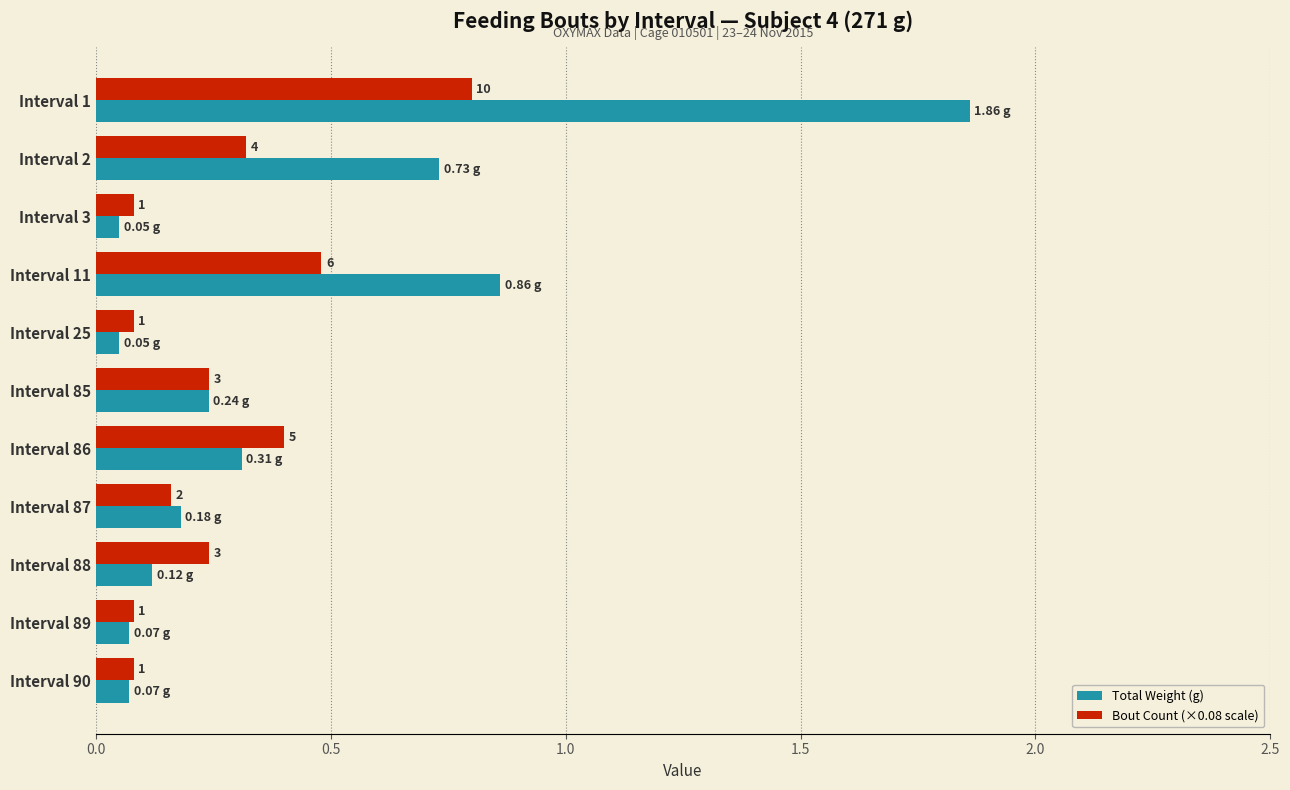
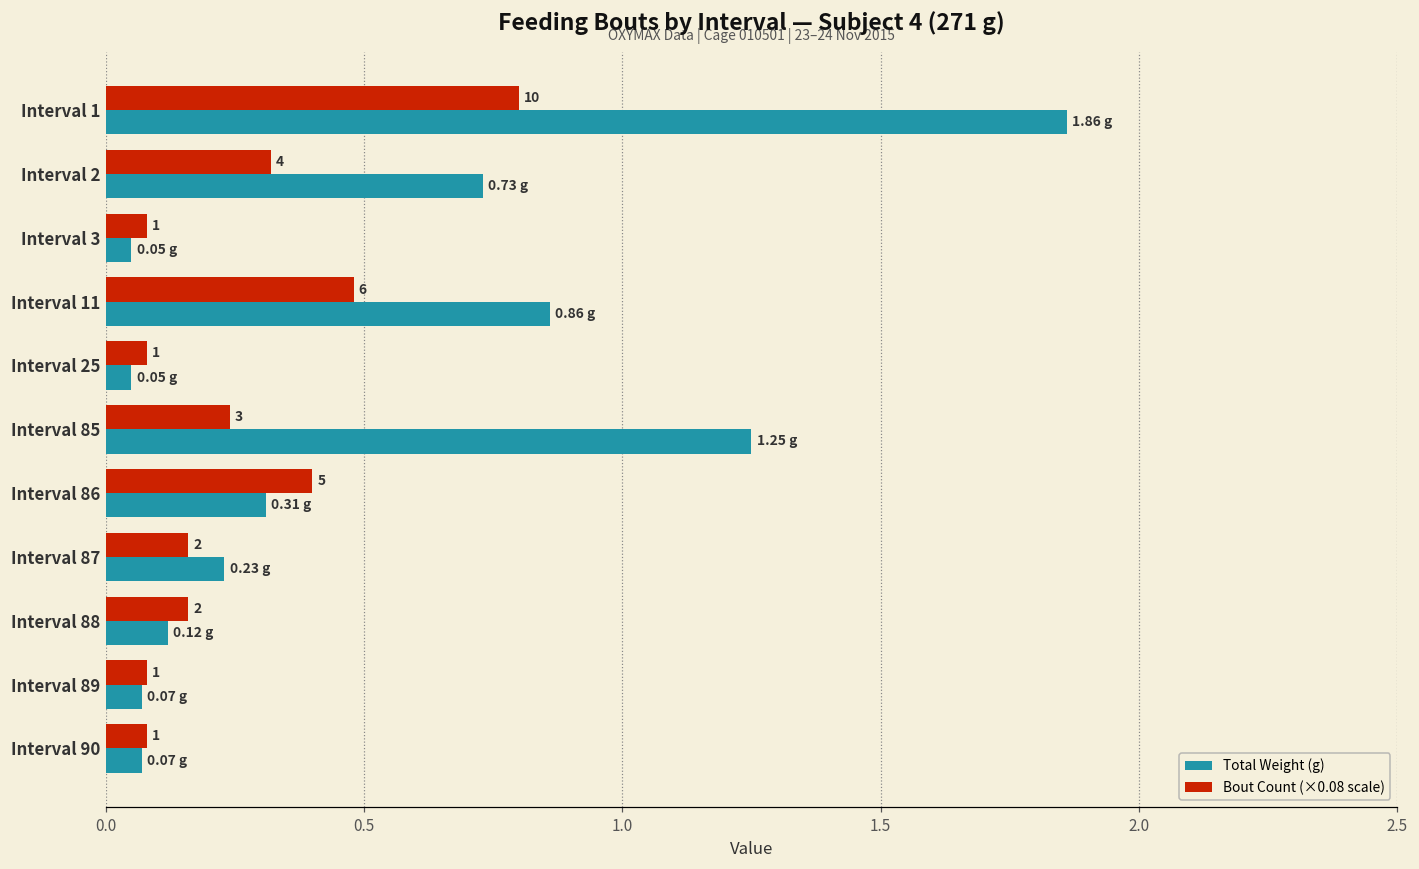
  {
    "Total Weight (g)": {
      "Interval 1": 1.86,
      "Interval 2": 0.73,
      "Interval 3": 0.05,
      "Interval 11": 0.86,
      "Interval 25": 0.05,
-     "Interval 85": 0.24,
+     "Interval 85": 1.25,
      "Interval 86": 0.31,
-     "Interval 87": 0.18,
+     "Interval 87": 0.23,
      "Interval 88": 0.12,
      "Interval 89": 0.07,
      "Interval 90": 0.07
    },
    "Bout Count (×0.08 scale)": {
-     "Interval 88": 3
+     "Interval 88": 2
    }
  }
